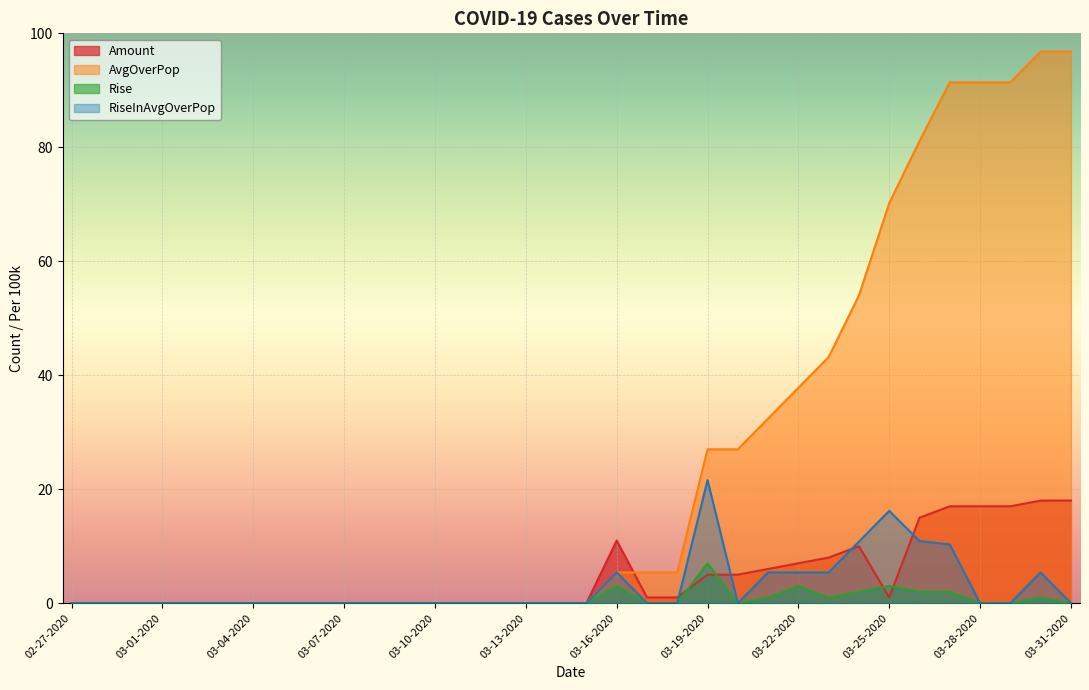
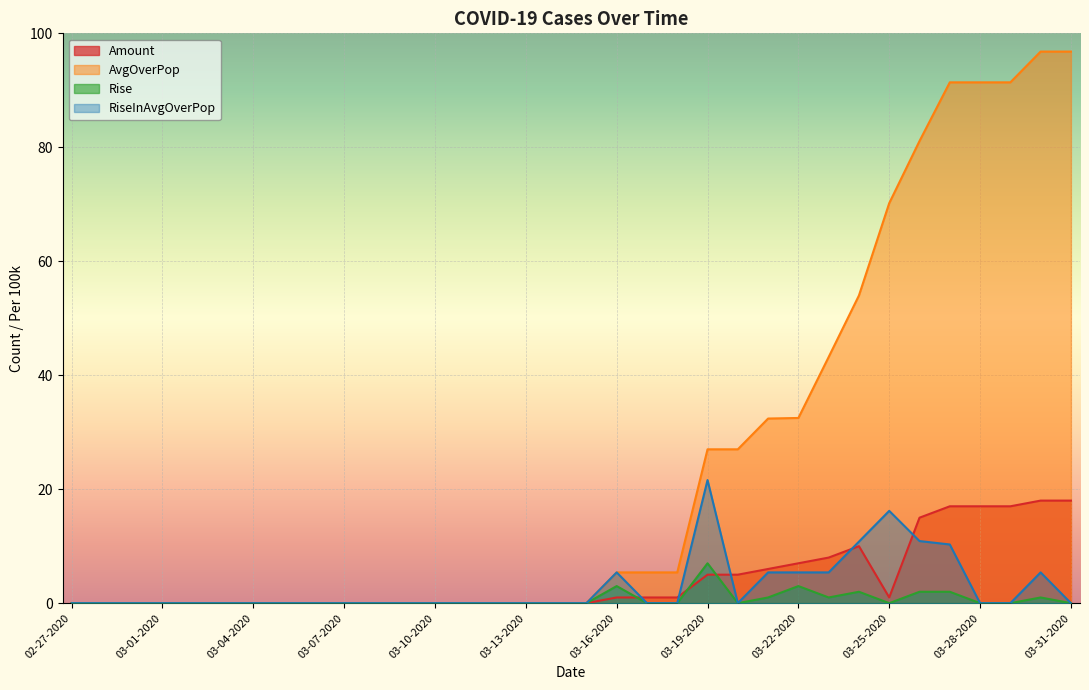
  {
    "Amount": {
-     "03-16-2020": 11,
+     "03-16-2020": 1,
      "03-19-2020": 5,
      "03-22-2020": 7,
      "03-25-2020": 1,
      "03-28-2020": 17,
      "03-31-2020": 18
    },
    "AvgOverPop": {
      "03-19-2020": 27,
-     "03-22-2020": 38,
+     "03-22-2020": 33,
      "03-25-2020": 70,
      "03-28-2020": 91,
      "03-31-2020": 97
    },
    "Rise": {
      "03-16-2020": 3,
      "03-19-2020": 7,
      "03-22-2020": 3,
-     "03-25-2020": 3
+     "03-25-2020": 0
    },
    "RiseInAvgOverPop": {
      "03-19-2020": 22,
      "03-22-2020": 5,
      "03-25-2020": 16
    }
  }
